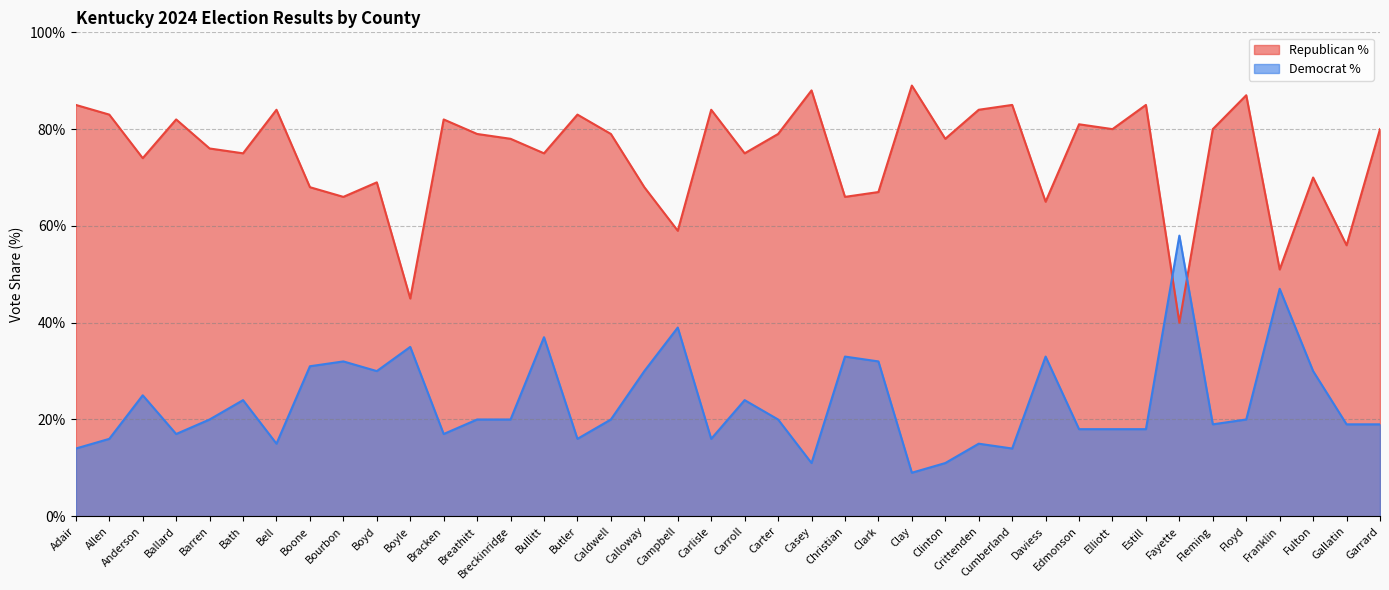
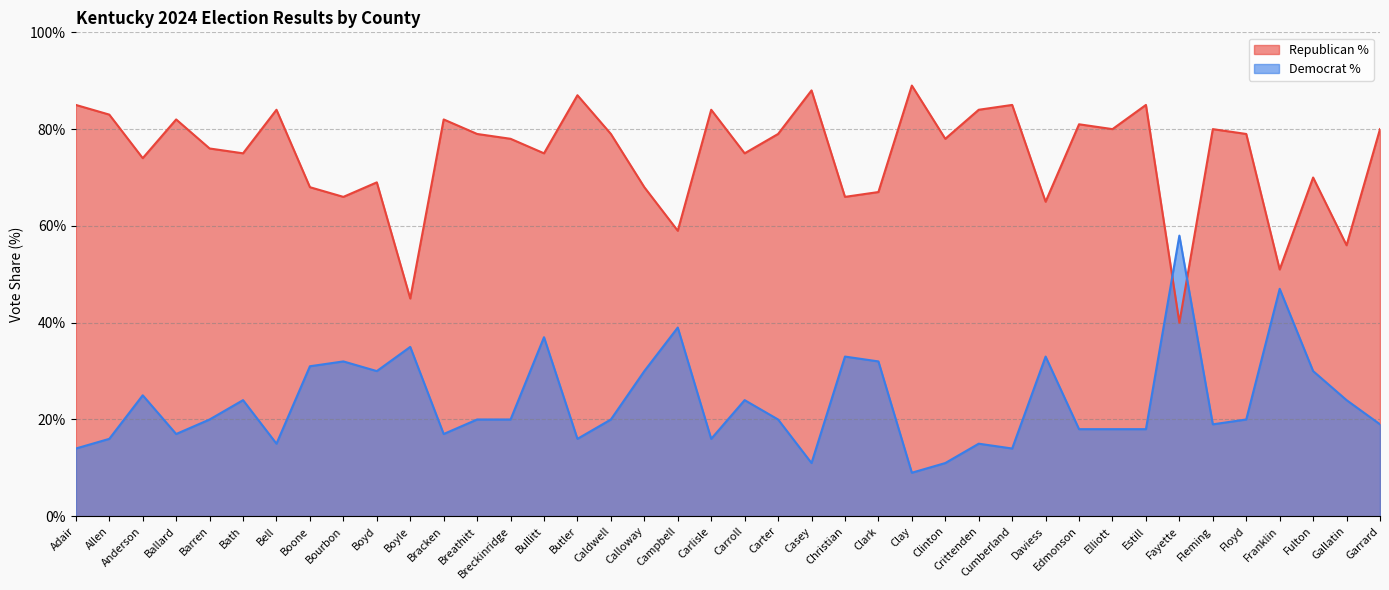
  {
    "Republican %": {
      "Adair": "85%",
      "Allen": "83%",
      "Anderson": "74%",
      "Ballard": "82%",
      "Barren": "76%",
      "Bath": "75%",
      "Bell": "84%",
      "Boone": "68%",
      "Bourbon": "66%",
      "Boyd": "69%",
      "Boyle": "45%",
      "Bracken": "82%",
      "Breathitt": "79%",
      "Breckinridge": "78%",
      "Bullitt": "75%",
-     "Butler": "83%",
+     "Butler": "87%",
      "Caldwell": "79%",
      "Calloway": "68%",
      "Campbell": "59%",
      "Carlisle": "84%",
      "Carroll": "75%",
      "Carter": "79%",
      "Casey": "88%",
      "Christian": "66%",
      "Clark": "67%",
      "Clay": "89%",
      "Clinton": "78%",
      "Crittenden": "84%",
      "Cumberland": "85%",
      "Daviess": "65%",
      "Edmonson": "81%",
      "Elliott": "80%",
      "Estill": "85%",
      "Fayette": "40%",
      "Fleming": "80%",
-     "Floyd": "87%",
+     "Floyd": "79%",
      "Franklin": "51%",
      "Fulton": "70%",
      "Gallatin": "56%",
      "Garrard": "80%"
    },
    "Democrat %": {
      "Adair": "14%",
      "Allen": "16%",
      "Anderson": "25%",
      "Ballard": "17%",
      "Barren": "20%",
      "Bath": "24%",
      "Bell": "15%",
      "Boone": "31%",
      "Bourbon": "32%",
      "Boyd": "30%",
      "Boyle": "35%",
      "Bracken": "17%",
      "Breathitt": "20%",
      "Breckinridge": "20%",
      "Bullitt": "37%",
      "Butler": "16%",
      "Caldwell": "20%",
      "Calloway": "30%",
      "Campbell": "39%",
      "Carlisle": "16%",
      "Carroll": "24%",
      "Carter": "20%",
      "Casey": "11%",
      "Christian": "33%",
      "Clark": "32%",
      "Clay": "9%",
      "Clinton": "11%",
      "Crittenden": "15%",
      "Cumberland": "14%",
      "Daviess": "33%",
      "Edmonson": "18%",
      "Elliott": "18%",
      "Estill": "18%",
      "Fayette": "58%",
      "Fleming": "19%",
      "Floyd": "20%",
      "Franklin": "47%",
      "Fulton": "30%",
-     "Gallatin": "19%",
+     "Gallatin": "24%",
      "Garrard": "19%"
    }
  }
